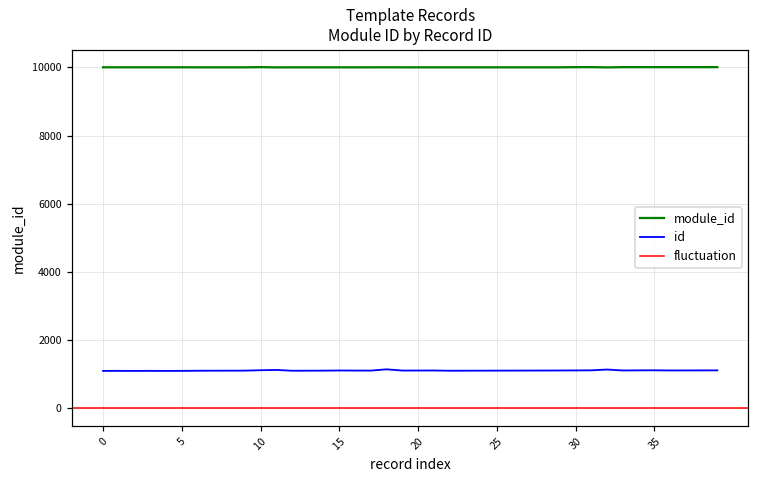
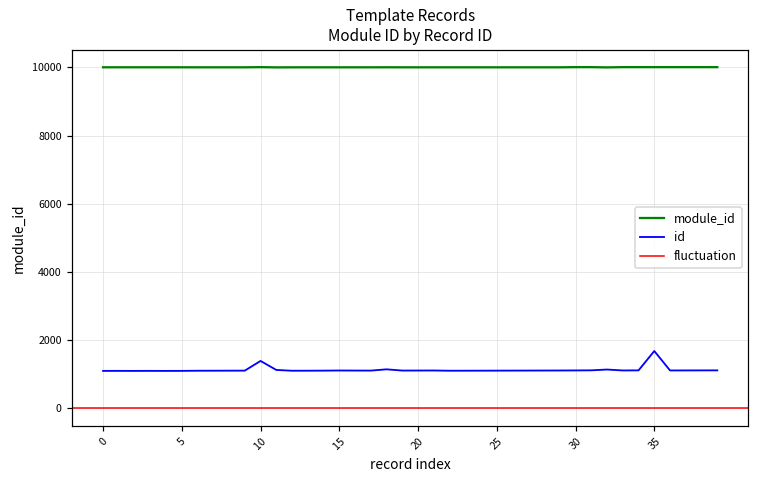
  {
    "module_id": {
      "0": 10000,
      "5": 10000,
      "10": 10000,
      "15": 10000,
      "20": 10000,
      "25": 10000,
      "30": 10000,
      "35": 10000
    },
    "id": {
      "0": 1100,
      "5": 1100,
-     "10": 1100,
+     "10": 1400,
      "15": 1100,
      "20": 1100,
      "25": 1100,
      "30": 1100,
-     "35": 1100
+     "35": 1700
    }
  }
